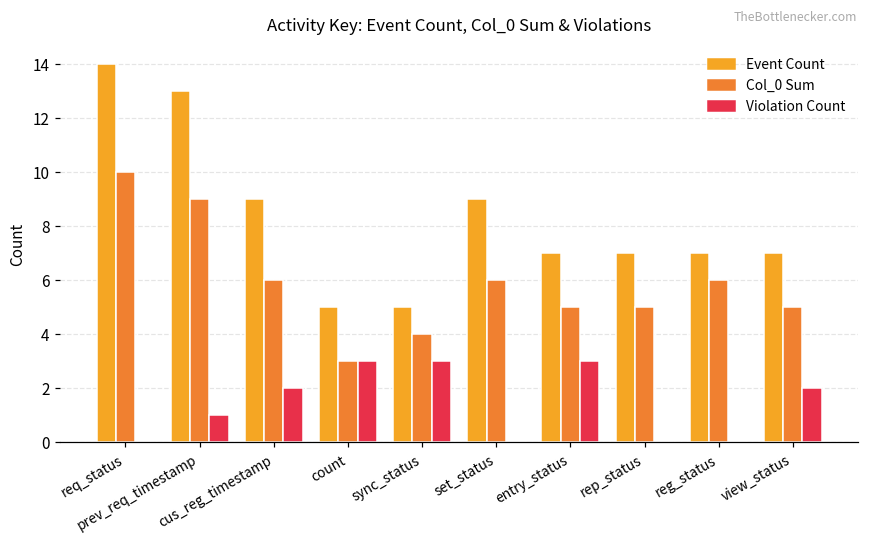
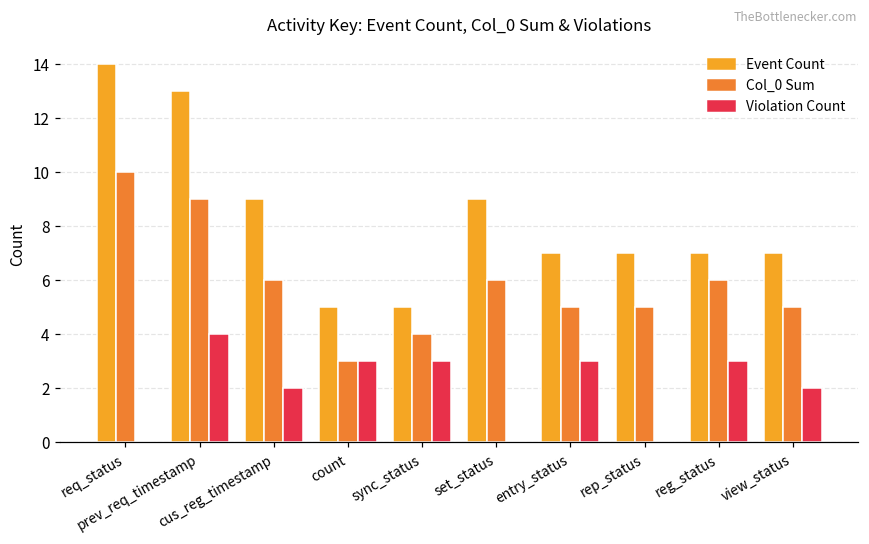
  {
    "Violation Count": {
      "req_status": 0,
-     "prev_req_timestamp": 1,
+     "prev_req_timestamp": 4,
      "cus_reg_timestamp": 2,
      "count": 3,
      "sync_status": 3,
      "set_status": 0,
      "entry_status": 3,
      "rep_status": 0,
-     "reg_status": 0,
+     "reg_status": 3,
      "view_status": 2
    }
  }
